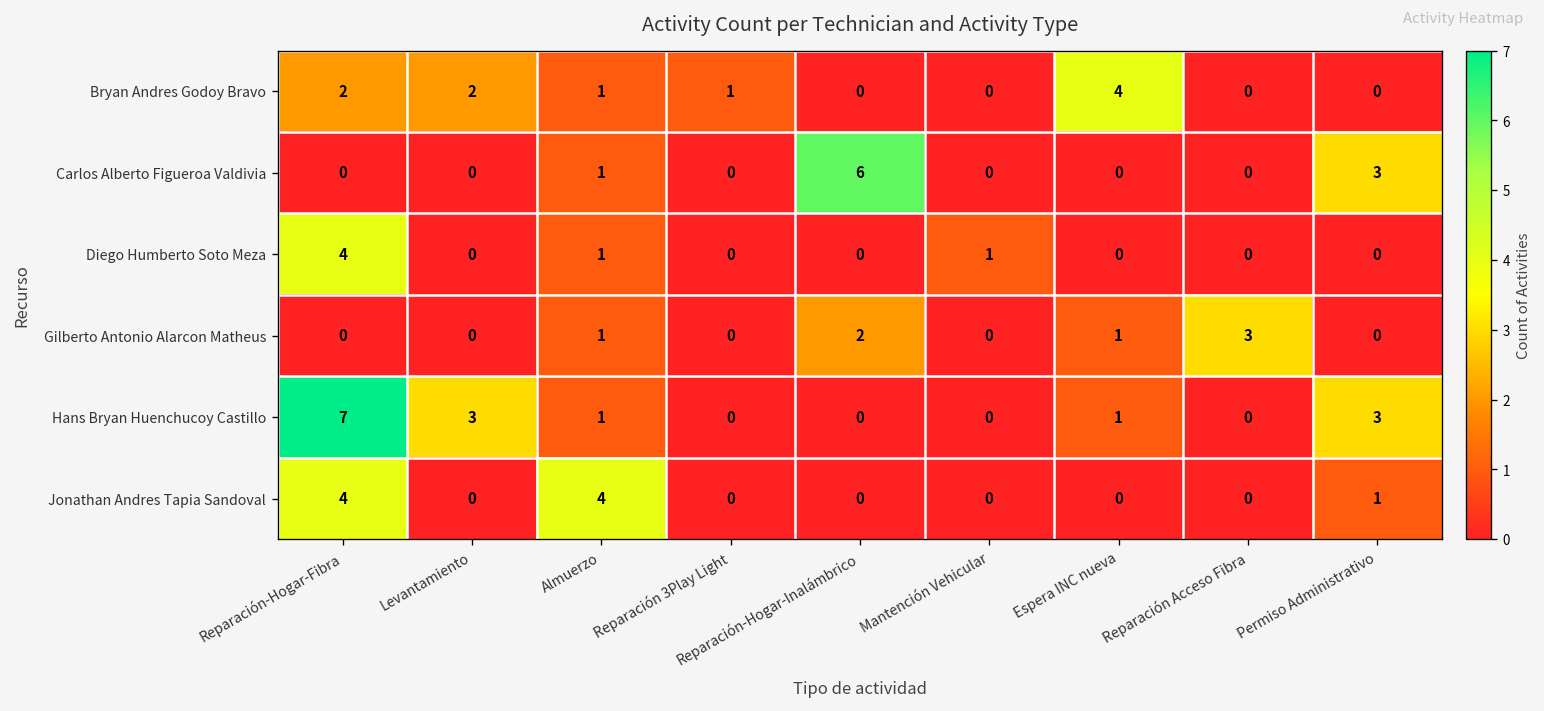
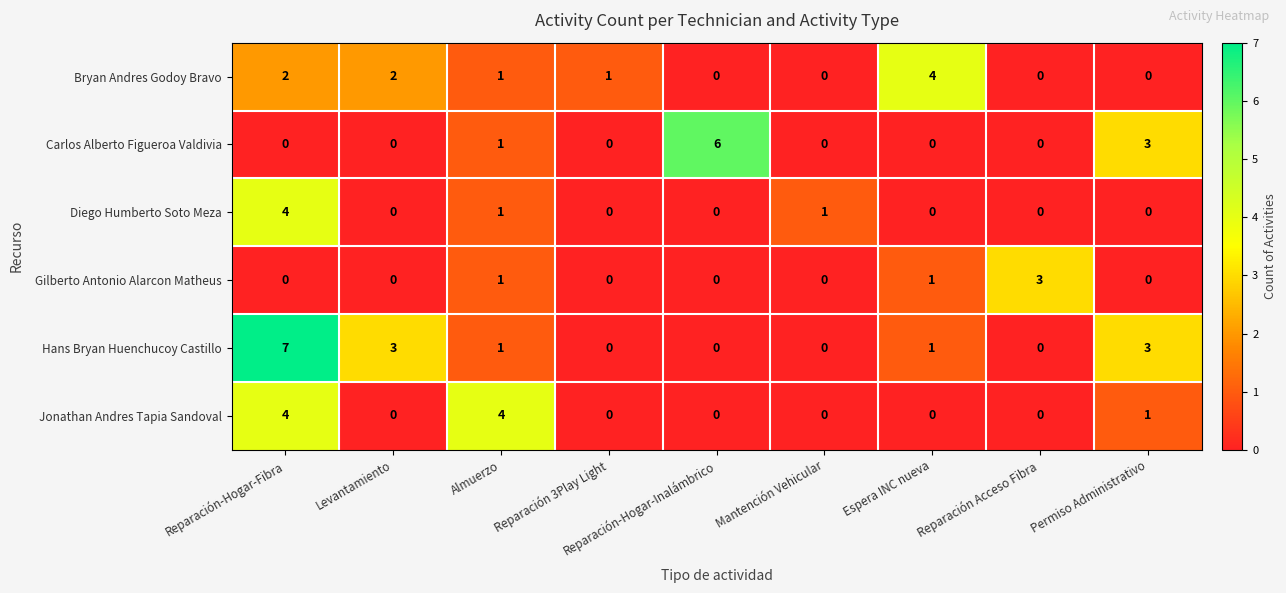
  {
    "Bryan Andres Godoy Bravo": {
      "Reparación-Hogar-Fibra": 2,
      "Levantamiento": 2,
      "Almuerzo": 1,
      "Reparación 3Play Light": 1,
      "Reparación-Hogar-Inalámbrico": 0,
      "Mantención Vehicular": 0,
      "Espera INC nueva": 4,
      "Reparación Acceso Fibra": 0,
      "Permiso Administrativo": 0
    },
    "Carlos Alberto Figueroa Valdivia": {
      "Reparación-Hogar-Fibra": 0,
      "Levantamiento": 0,
      "Almuerzo": 1,
      "Reparación 3Play Light": 0,
      "Reparación-Hogar-Inalámbrico": 6,
      "Mantención Vehicular": 0,
      "Espera INC nueva": 0,
      "Reparación Acceso Fibra": 0,
      "Permiso Administrativo": 3
    },
    "Diego Humberto Soto Meza": {
      "Reparación-Hogar-Fibra": 4,
      "Levantamiento": 0,
      "Almuerzo": 1,
      "Reparación 3Play Light": 0,
      "Reparación-Hogar-Inalámbrico": 0,
      "Mantención Vehicular": 1,
      "Espera INC nueva": 0,
      "Reparación Acceso Fibra": 0,
      "Permiso Administrativo": 0
    },
    "Gilberto Antonio Alarcon Matheus": {
      "Reparación-Hogar-Fibra": 0,
      "Levantamiento": 0,
      "Almuerzo": 1,
      "Reparación 3Play Light": 0,
-     "Reparación-Hogar-Inalámbrico": 2,
+     "Reparación-Hogar-Inalámbrico": 0,
      "Mantención Vehicular": 0,
      "Espera INC nueva": 1,
      "Reparación Acceso Fibra": 3,
      "Permiso Administrativo": 0
    },
    "Hans Bryan Huenchucoy Castillo": {
      "Reparación-Hogar-Fibra": 7,
      "Levantamiento": 3,
      "Almuerzo": 1,
      "Reparación 3Play Light": 0,
      "Reparación-Hogar-Inalámbrico": 0,
      "Mantención Vehicular": 0,
      "Espera INC nueva": 1,
      "Reparación Acceso Fibra": 0,
      "Permiso Administrativo": 3
    },
    "Jonathan Andres Tapia Sandoval": {
      "Reparación-Hogar-Fibra": 4,
      "Levantamiento": 0,
      "Almuerzo": 4,
      "Reparación 3Play Light": 0,
      "Reparación-Hogar-Inalámbrico": 0,
      "Mantención Vehicular": 0,
      "Espera INC nueva": 0,
      "Reparación Acceso Fibra": 0,
      "Permiso Administrativo": 1
    }
  }
